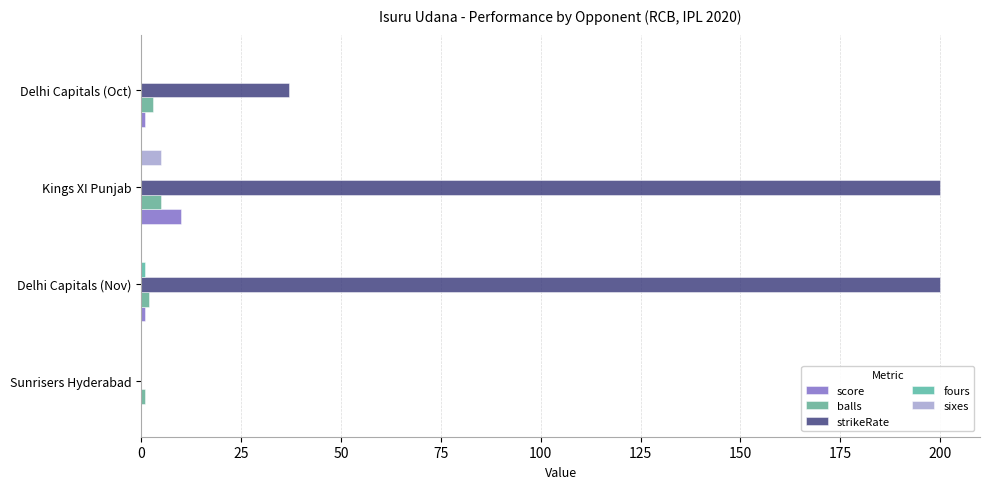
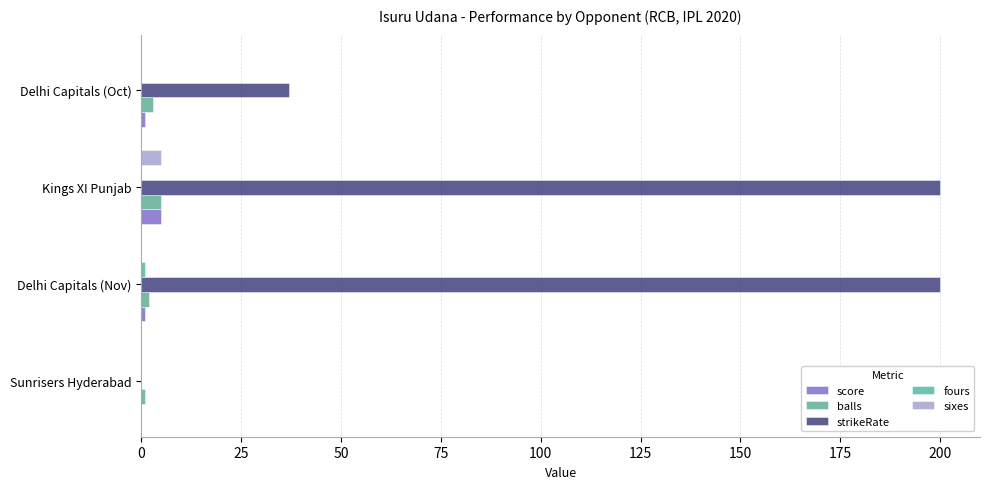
  {
    "score": {
      "Delhi Capitals (Oct)": 1,
-     "Kings XI Punjab": 10,
+     "Kings XI Punjab": 5,
      "Delhi Capitals (Nov)": 1,
      "Sunrisers Hyderabad": 0
    },
    "strikeRate": {
      "Delhi Capitals (Oct)": 37,
      "Kings XI Punjab": 200,
      "Delhi Capitals (Nov)": 200,
      "Sunrisers Hyderabad": 0
    },
    "sixes": {
      "Delhi Capitals (Oct)": 0,
      "Kings XI Punjab": 5,
      "Delhi Capitals (Nov)": 0,
      "Sunrisers Hyderabad": 0
    }
  }
